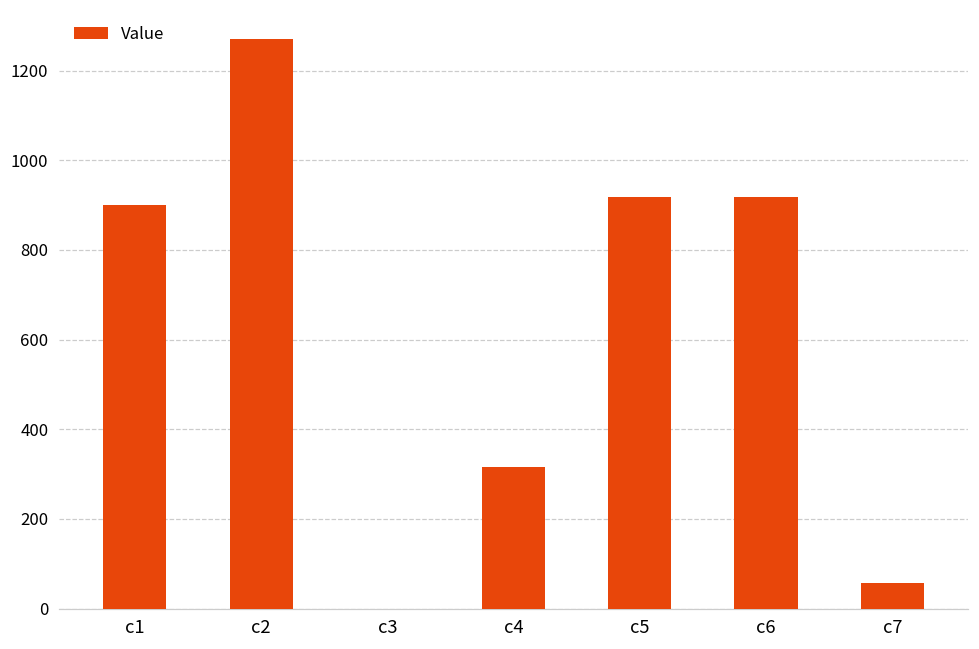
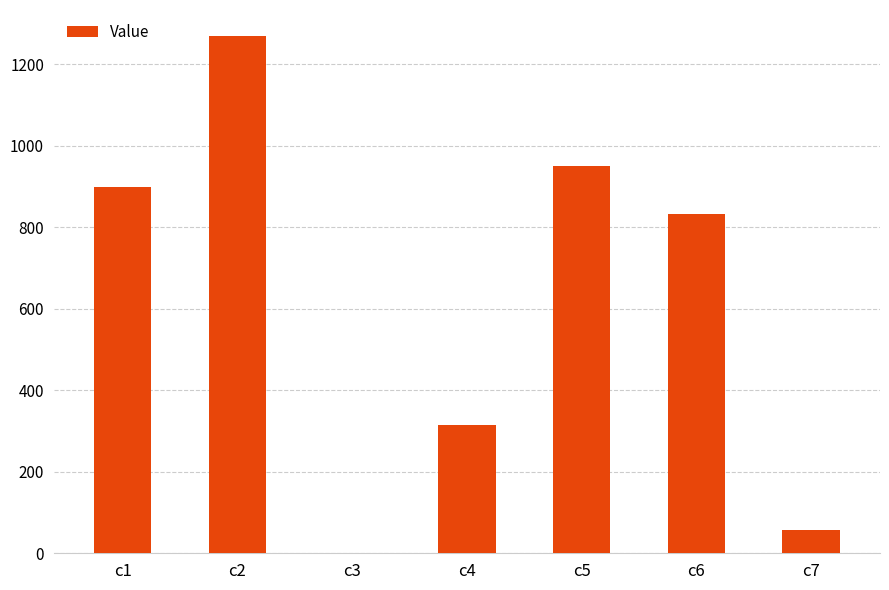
  {
    "c1": 900,
    "c2": 1270,
    "c4": 320,
-   "c5": 920,
-   "c6": 920,
+   "c5": 950,
+   "c6": 830,
    "c7": 60
  }
